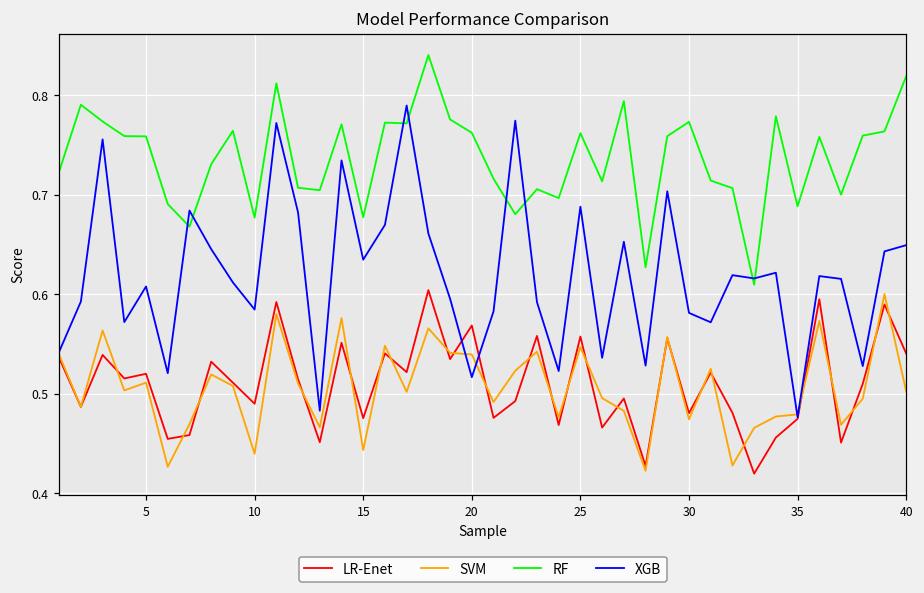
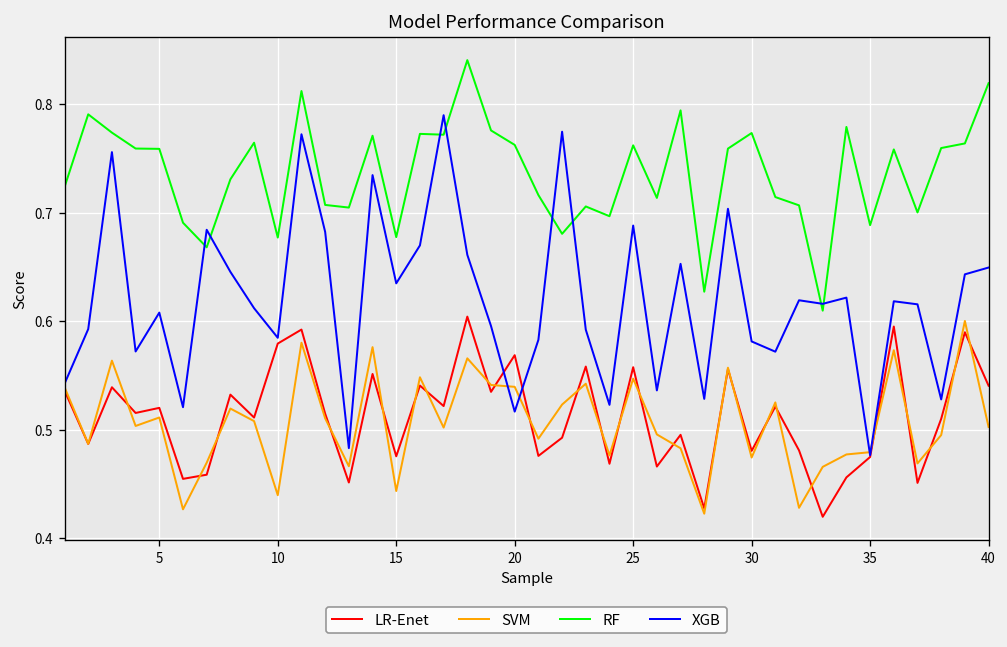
  {
    "LR-Enet": {
      "5": 0.52,
-     "10": 0.49,
+     "10": 0.58,
      "15": 0.48,
      "20": 0.57,
      "25": 0.56,
      "30": 0.48,
      "40": 0.54
    },
    "SVM": {
      "5": 0.51,
      "10": 0.44,
      "15": 0.44,
      "20": 0.54,
      "25": 0.55,
      "30": 0.47,
      "40": 0.50
    },
    "RF": {
      "5": 0.76,
      "10": 0.68,
      "15": 0.68,
      "20": 0.76,
      "25": 0.76,
      "30": 0.77,
      "35": 0.69,
      "40": 0.82
    },
    "XGB": {
      "5": 0.61,
      "10": 0.58,
      "15": 0.63,
      "20": 0.52,
      "25": 0.69,
      "30": 0.58,
      "40": 0.65
    }
  }
